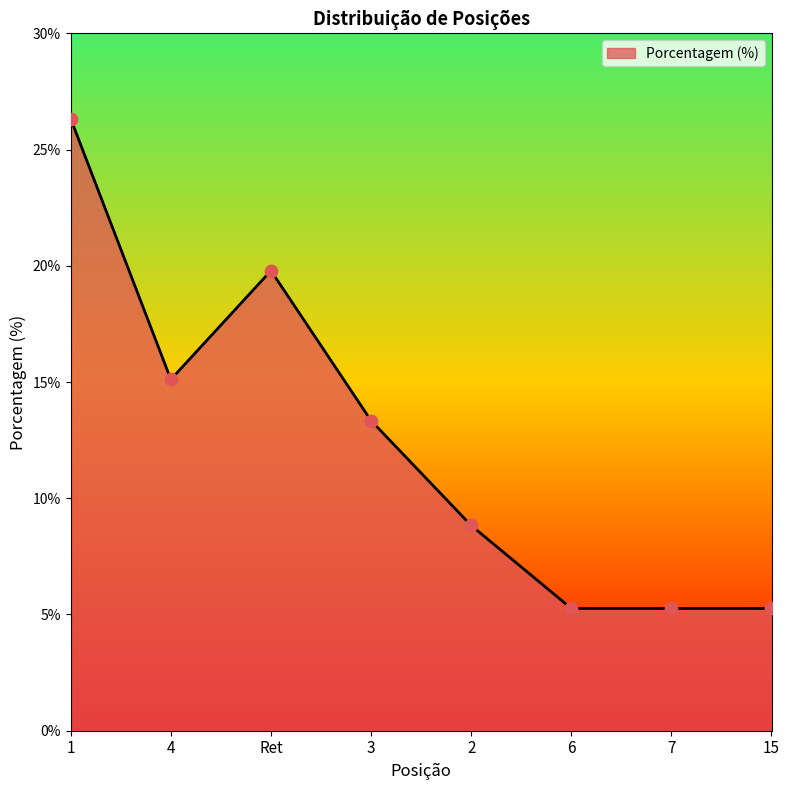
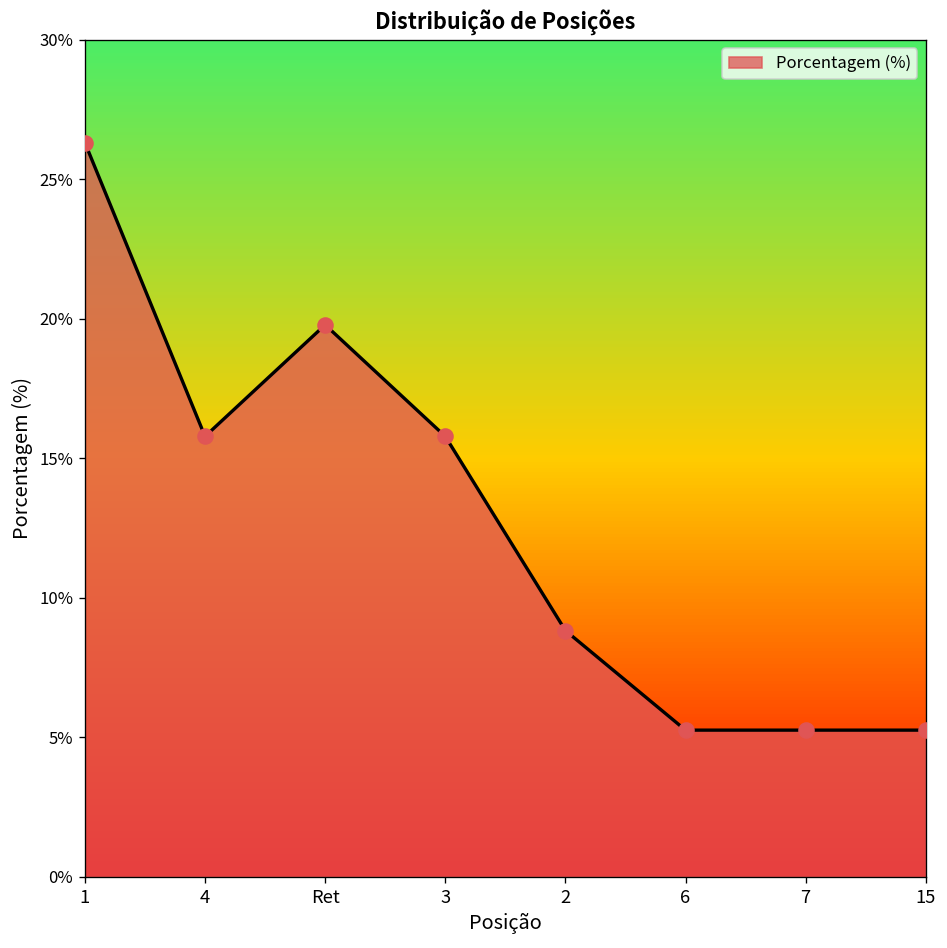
  {
    "1": "26.3%",
-   "4": "15.1%",
+   "4": "15.8%",
    "Ret": "19.8%",
-   "3": "13.3%",
+   "3": "15.8%",
    "2": "8.8%",
    "6": "5.3%",
    "7": "5.3%",
    "15": "5.3%"
  }
